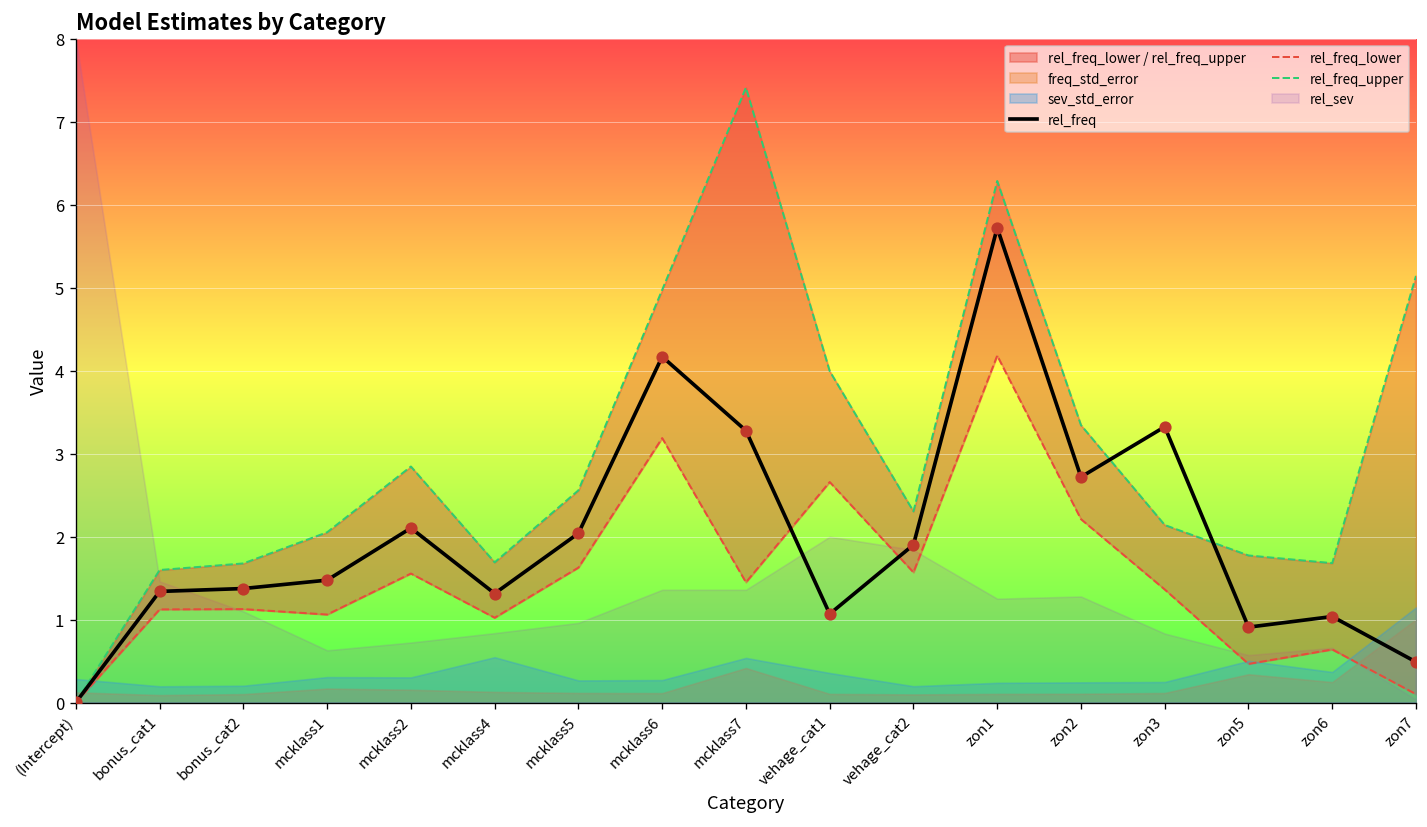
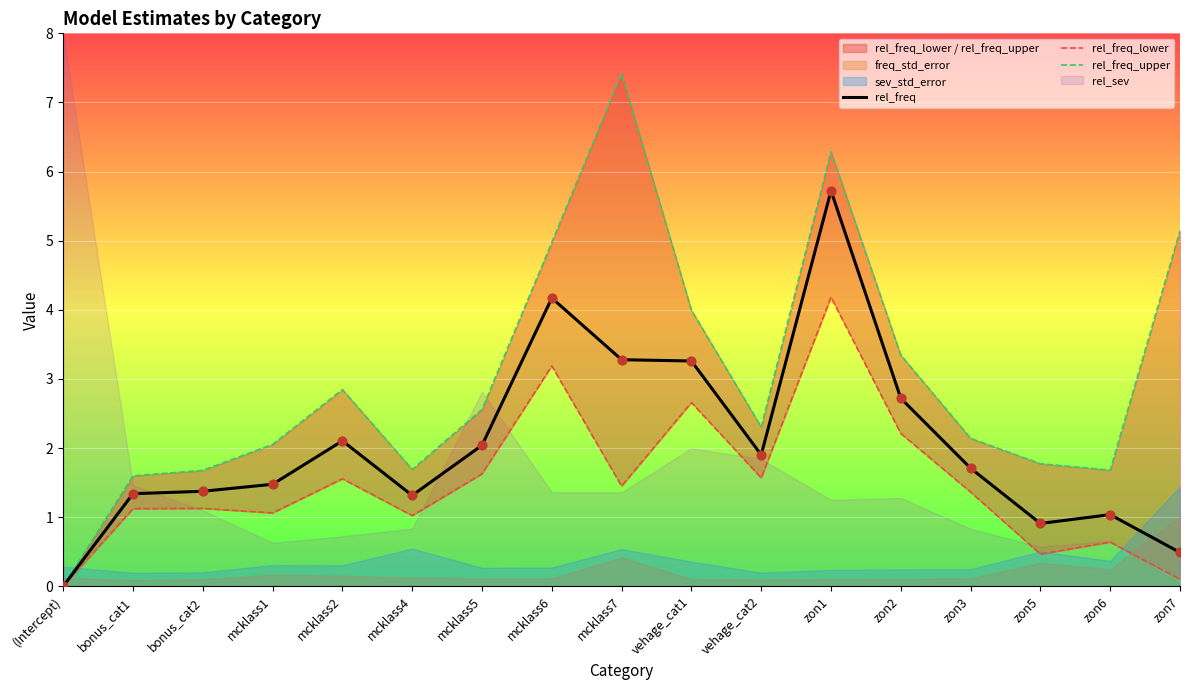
  {
    "rel_freq": {
      "bonus_cat1": 1.3,
      "bonus_cat2": 1.4,
      "mcklass1": 1.5,
      "mcklass2": 2.1,
      "mcklass4": 1.3,
      "mcklass5": 2.0,
      "mcklass6": 4.2,
      "mcklass7": 3.3,
-     "vehage_cat1": 1.1,
+     "vehage_cat1": 3.3,
      "vehage_cat2": 1.9,
      "zon1": 5.7,
      "zon2": 2.7,
-     "zon3": 3.3,
+     "zon3": 1.7,
      "zon5": 0.9,
      "zon6": 1.0,
      "zon7": 0.5
    },
    "sev_std_error": {
      "(Intercept)": 0.3,
      "bonus_cat1": 0.2,
      "bonus_cat2": 0.2,
      "mcklass1": 0.3,
      "mcklass2": 0.3,
      "mcklass4": 0.5,
      "mcklass5": 0.3,
      "mcklass6": 0.3,
      "mcklass7": 0.5,
      "vehage_cat1": 0.4,
      "vehage_cat2": 0.2,
      "zon1": 0.2,
      "zon2": 0.2,
      "zon3": 0.2,
      "zon6": 0.4,
-     "zon7": 1.1
+     "zon7": 1.4
    },
    "rel_sev": {
      "(Intercept)": 8.0,
      "bonus_cat1": 1.5,
      "mcklass1": 0.6,
      "mcklass2": 0.7,
      "mcklass4": 0.8,
-     "mcklass5": 1.0,
+     "mcklass5": 2.8,
      "mcklass6": 1.4,
      "mcklass7": 1.4,
      "vehage_cat1": 2.0,
      "vehage_cat2": 1.8,
      "zon1": 1.3,
      "zon2": 1.3,
      "zon3": 0.8,
      "zon5": 0.6
    }
  }
